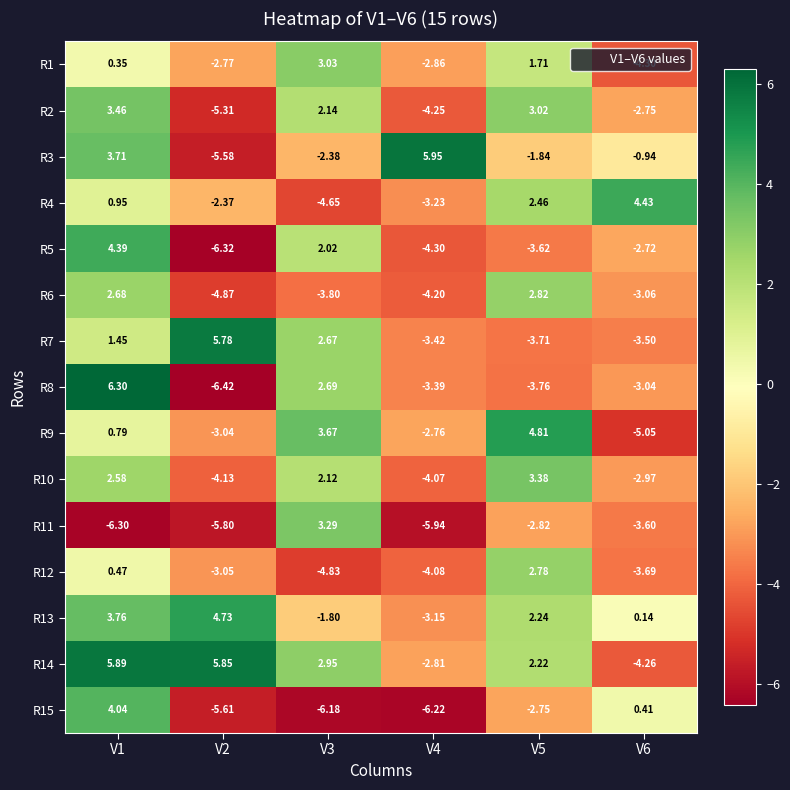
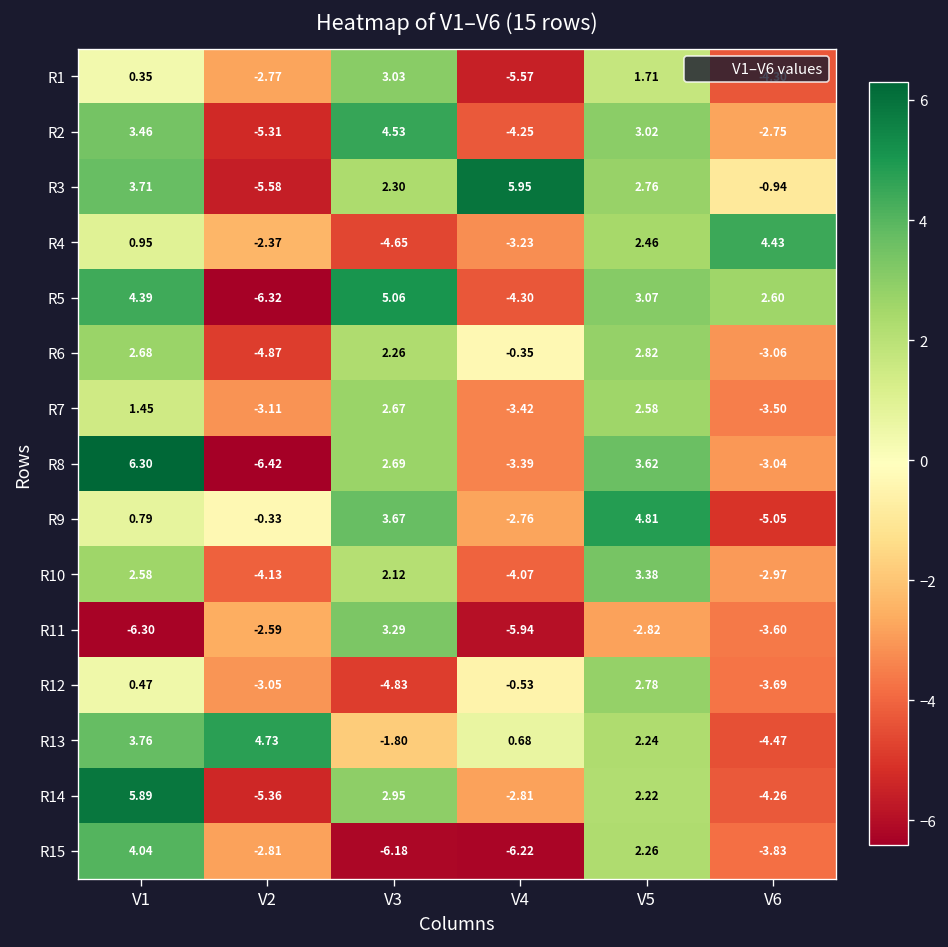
  {
    "R1": {
      "V1": 0.35,
      "V2": -2.77,
      "V3": 3.03,
-     "V4": -2.86,
+     "V4": -5.57,
      "V5": 1.71
    },
    "R2": {
      "V1": 3.46,
      "V2": -5.31,
-     "V3": 2.14,
+     "V3": 4.53,
      "V4": -4.25,
      "V5": 3.02,
      "V6": -2.75
    },
    "R3": {
      "V1": 3.71,
      "V2": -5.58,
-     "V3": -2.38,
+     "V3": 2.30,
      "V4": 5.95,
-     "V5": -1.84,
+     "V5": 2.76,
      "V6": -0.94
    },
    "R4": {
      "V1": 0.95,
      "V2": -2.37,
      "V3": -4.65,
      "V4": -3.23,
      "V5": 2.46,
      "V6": 4.43
    },
    "R5": {
      "V1": 4.39,
      "V2": -6.32,
-     "V3": 2.02,
+     "V3": 5.06,
      "V4": -4.30,
-     "V5": -3.62,
-     "V6": -2.72
+     "V5": 3.07,
+     "V6": 2.60
    },
    "R6": {
      "V1": 2.68,
      "V2": -4.87,
-     "V3": -3.80,
-     "V4": -4.20,
+     "V3": 2.26,
+     "V4": -0.35,
      "V5": 2.82,
      "V6": -3.06
    },
    "R7": {
      "V1": 1.45,
-     "V2": 5.78,
+     "V2": -3.11,
      "V3": 2.67,
      "V4": -3.42,
-     "V5": -3.71,
+     "V5": 2.58,
      "V6": -3.50
    },
    "R8": {
      "V1": 6.30,
      "V2": -6.42,
      "V3": 2.69,
      "V4": -3.39,
-     "V5": -3.76,
+     "V5": 3.62,
      "V6": -3.04
    },
    "R9": {
      "V1": 0.79,
-     "V2": -3.04,
+     "V2": -0.33,
      "V3": 3.67,
      "V4": -2.76,
      "V5": 4.81,
      "V6": -5.05
    },
    "R10": {
      "V1": 2.58,
      "V2": -4.13,
      "V3": 2.12,
      "V4": -4.07,
      "V5": 3.38,
      "V6": -2.97
    },
    "R11": {
      "V1": -6.30,
-     "V2": -5.80,
+     "V2": -2.59,
      "V3": 3.29,
      "V4": -5.94,
      "V5": -2.82,
      "V6": -3.60
    },
    "R12": {
      "V1": 0.47,
      "V2": -3.05,
      "V3": -4.83,
-     "V4": -4.08,
+     "V4": -0.53,
      "V5": 2.78,
      "V6": -3.69
    },
    "R13": {
      "V1": 3.76,
      "V2": 4.73,
      "V3": -1.80,
-     "V4": -3.15,
+     "V4": 0.68,
      "V5": 2.24,
-     "V6": 0.14
+     "V6": -4.47
    },
    "R14": {
      "V1": 5.89,
-     "V2": 5.85,
+     "V2": -5.36,
      "V3": 2.95,
      "V4": -2.81,
      "V5": 2.22,
      "V6": -4.26
    },
    "R15": {
      "V1": 4.04,
-     "V2": -5.61,
+     "V2": -2.81,
      "V3": -6.18,
      "V4": -6.22,
-     "V5": -2.75,
-     "V6": 0.41
+     "V5": 2.26,
+     "V6": -3.83
    }
  }
